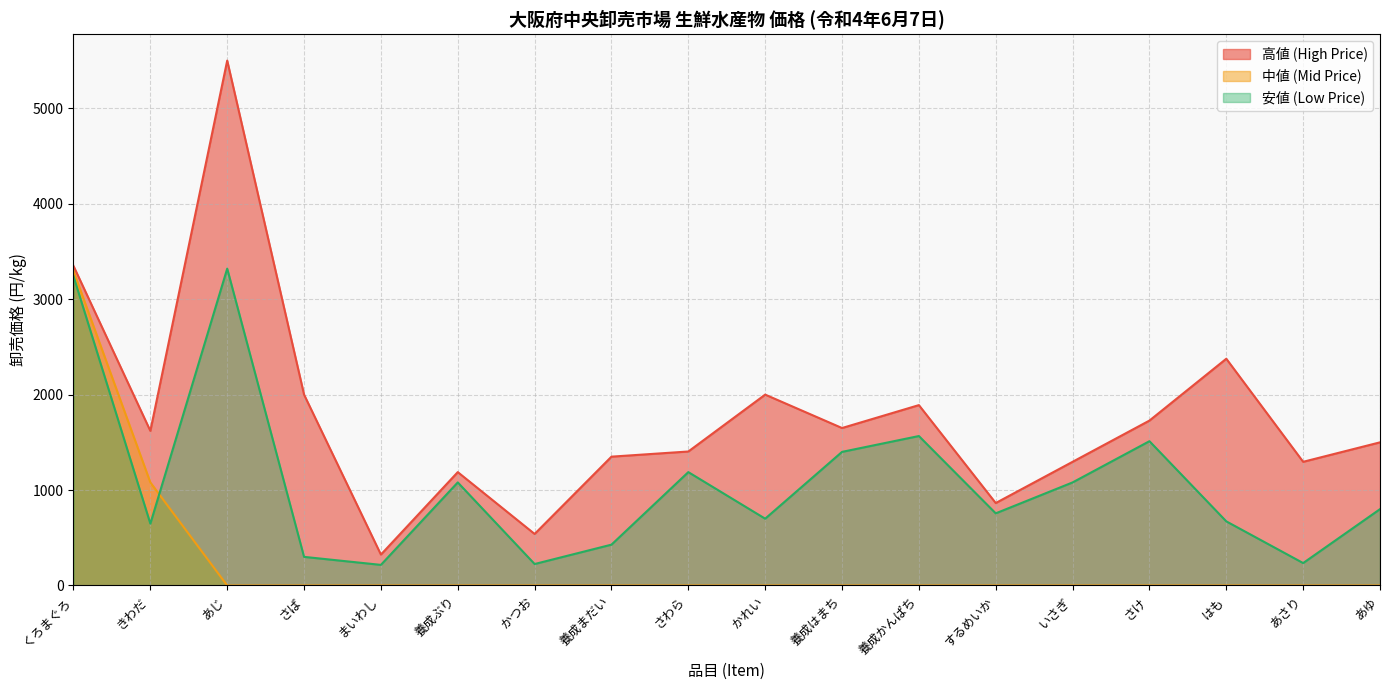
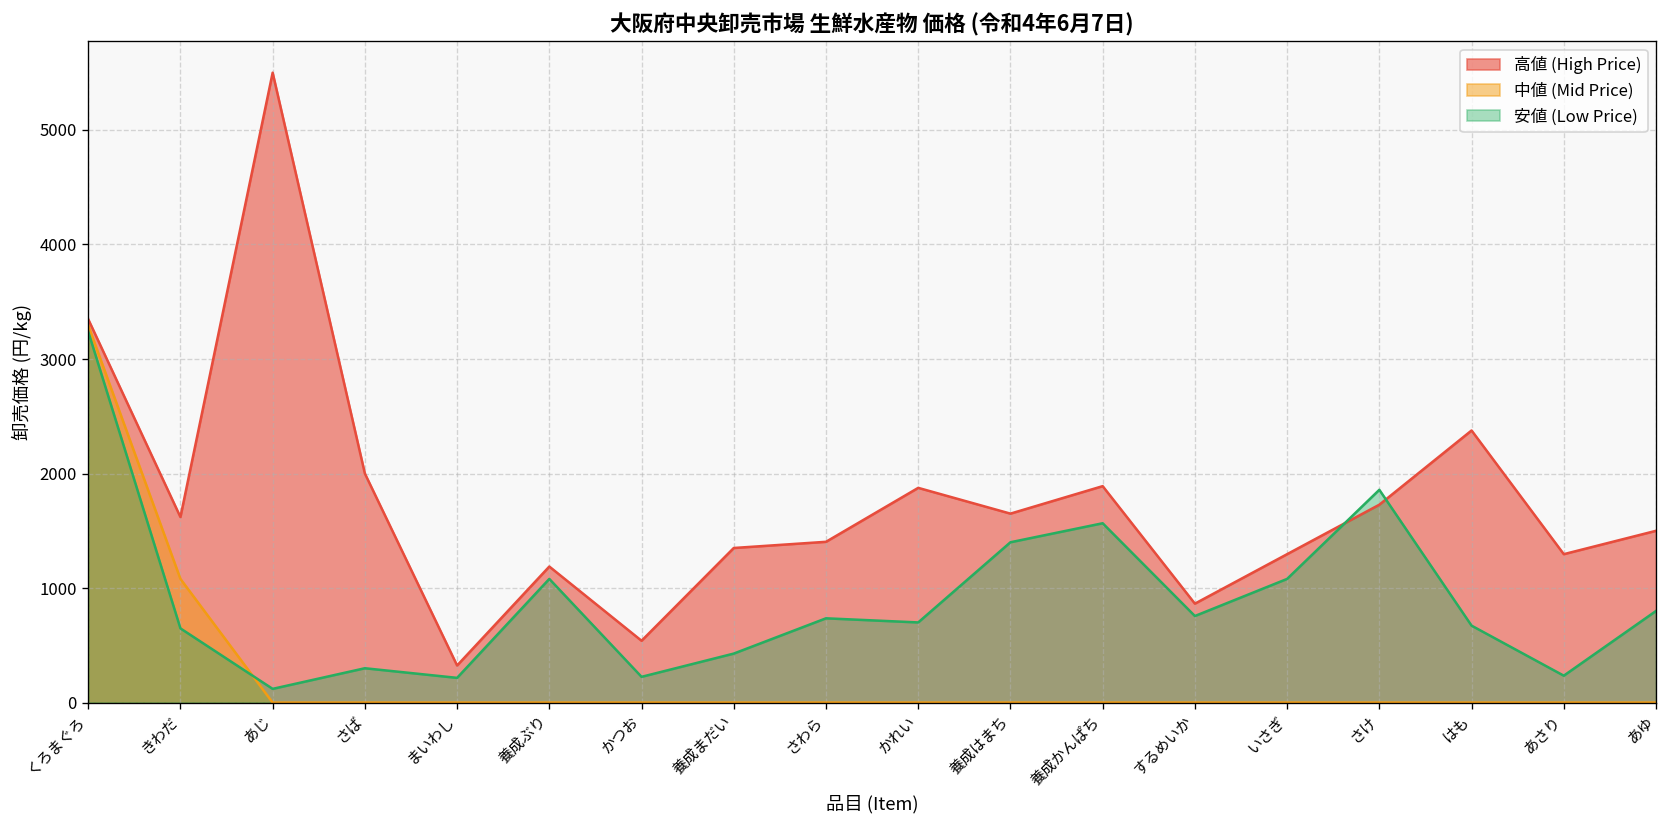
  {
    "高値 (High Price)": {
      "くろまぐろ": 3300,
      "きわだ": 1600,
      "あじ": 5500,
      "さば": 2000,
      "まいわし": 300,
      "養成ぶり": 1200,
      "かつお": 500,
      "養成まだい": 1400,
      "さわら": 1400,
-     "かれい": 2000,
+     "かれい": 1900,
      "養成はまち": 1700,
      "養成かんぱち": 1900,
      "するめいか": 900,
      "いさぎ": 1300,
      "さけ": 1700,
      "はも": 2400,
      "あさり": 1300,
      "あゆ": 1500
    },
    "中値 (Mid Price)": {
      "くろまぐろ": 3300,
      "きわだ": 1100,
      "あじ": 0,
      "さば": 0,
      "まいわし": 0,
      "養成ぶり": 0,
      "かつお": 0,
      "養成まだい": 0,
      "さわら": 0,
      "かれい": 0,
      "養成はまち": 0,
      "養成かんぱち": 0,
      "するめいか": 0,
      "いさぎ": 0,
      "さけ": 0,
      "はも": 0,
      "あさり": 0,
      "あゆ": 0
    },
    "安値 (Low Price)": {
      "くろまぐろ": 3200,
      "きわだ": 600,
-     "あじ": 3300,
+     "あじ": 100,
      "さば": 300,
      "まいわし": 200,
      "養成ぶり": 1100,
      "かつお": 200,
      "養成まだい": 400,
-     "さわら": 1200,
+     "さわら": 700,
      "かれい": 700,
      "養成はまち": 1400,
      "養成かんぱち": 1600,
      "するめいか": 800,
      "いさぎ": 1100,
-     "さけ": 1500,
+     "さけ": 1900,
      "はも": 700,
      "あさり": 200,
      "あゆ": 800
    }
  }
